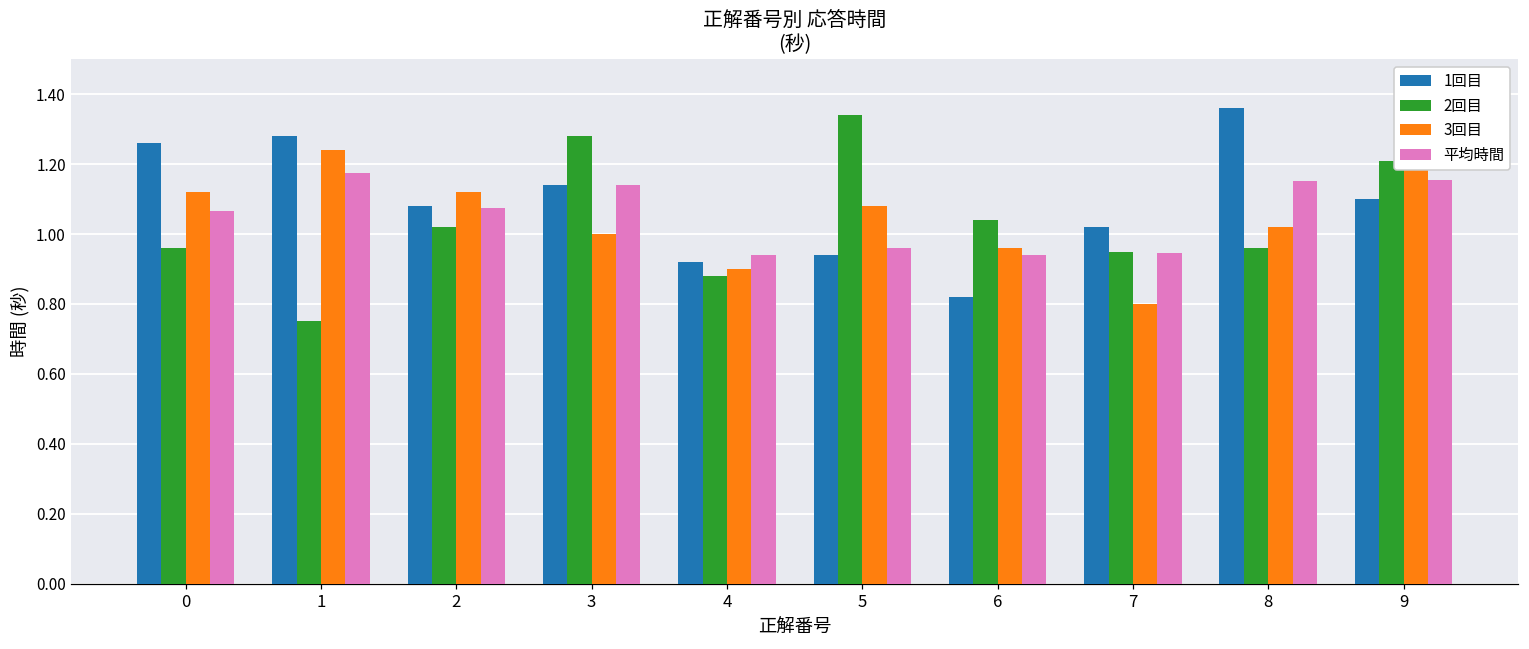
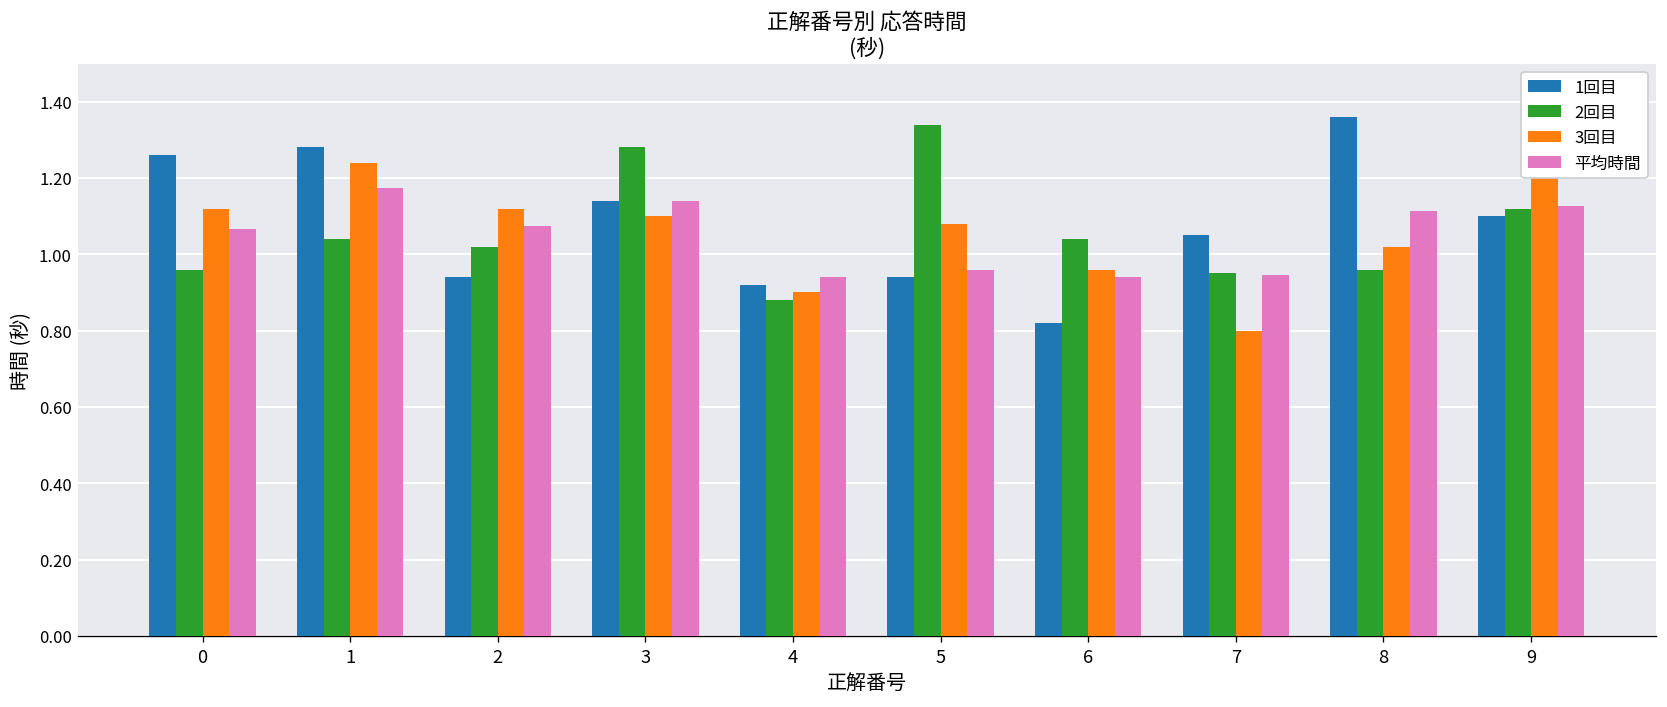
  {
    "1回目": {
      "0": 1.26,
      "1": 1.28,
-     "2": 1.08,
+     "2": 0.94,
      "3": 1.14,
      "4": 0.92,
      "5": 0.94,
      "6": 0.82,
-     "7": 1.02,
+     "7": 1.05,
      "8": 1.36,
      "9": 1.10
    },
    "2回目": {
      "0": 0.96,
-     "1": 0.75,
+     "1": 1.04,
      "2": 1.02,
      "3": 1.28,
      "4": 0.88,
      "5": 1.34,
      "6": 1.04,
      "7": 0.95,
      "8": 0.96,
-     "9": 1.21
+     "9": 1.12
    },
    "3回目": {
      "0": 1.12,
      "1": 1.24,
      "2": 1.12,
-     "3": 1.0,
+     "3": 1.1,
      "4": 0.9,
      "5": 1.08,
      "6": 0.96,
      "7": 0.8,
      "8": 1.02
    },
    "平均時間": {
      "0": 1.07,
      "1": 1.17,
      "2": 1.07,
      "3": 1.14,
      "4": 0.94,
      "5": 0.96,
      "6": 0.94,
      "7": 0.95,
-     "8": 1.15,
-     "9": 1.15
+     "8": 1.11,
+     "9": 1.13
    }
  }
